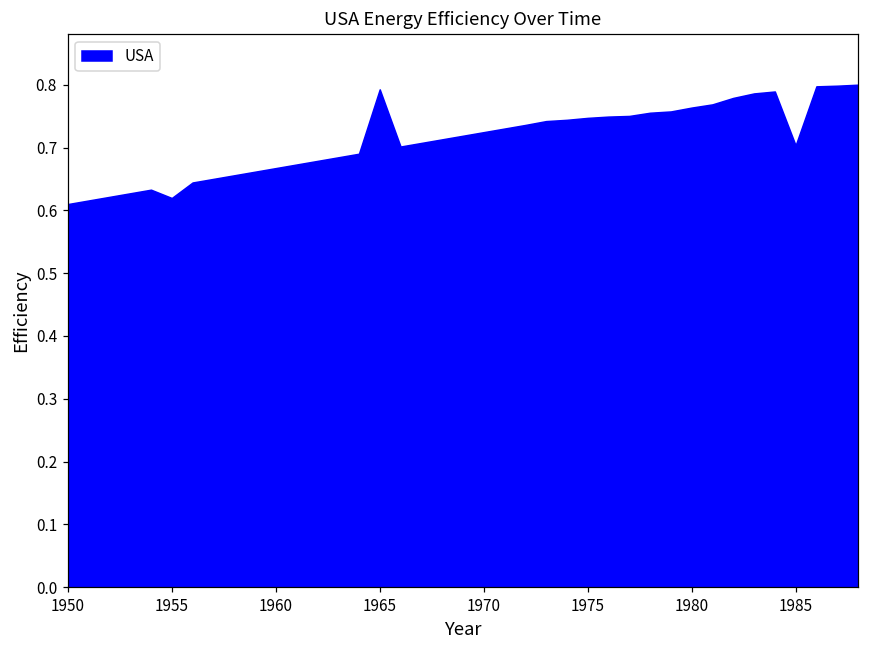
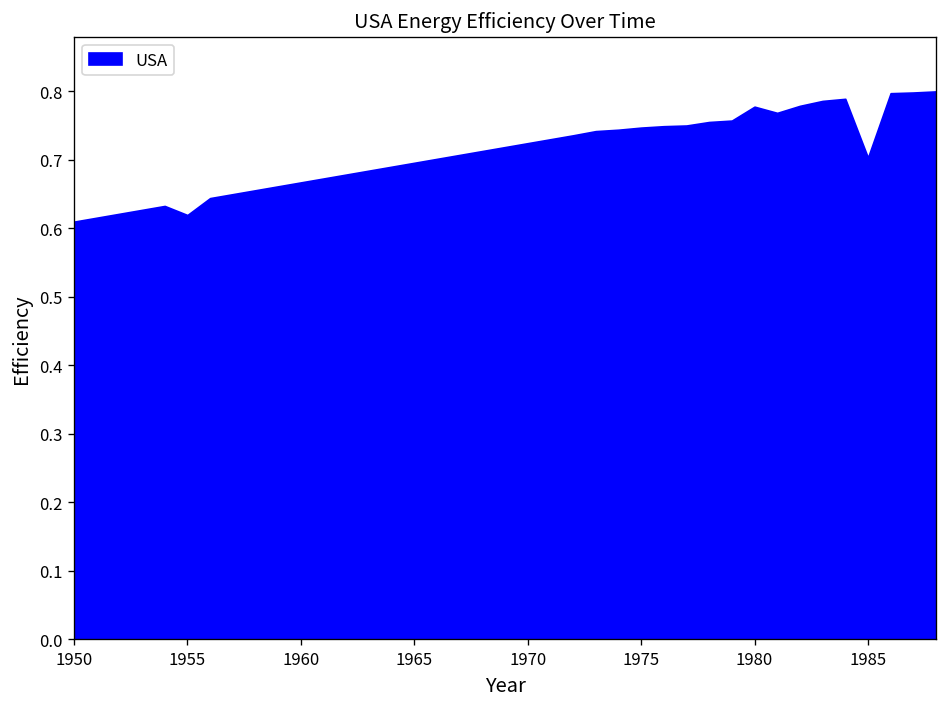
  {
    "1950": 0.61,
    "1955": 0.62,
    "1960": 0.67,
-   "1965": 0.79,
+   "1965": 0.70,
    "1970": 0.72,
    "1975": 0.75,
-   "1980": 0.76,
+   "1980": 0.78,
    "1985": 0.70
  }
